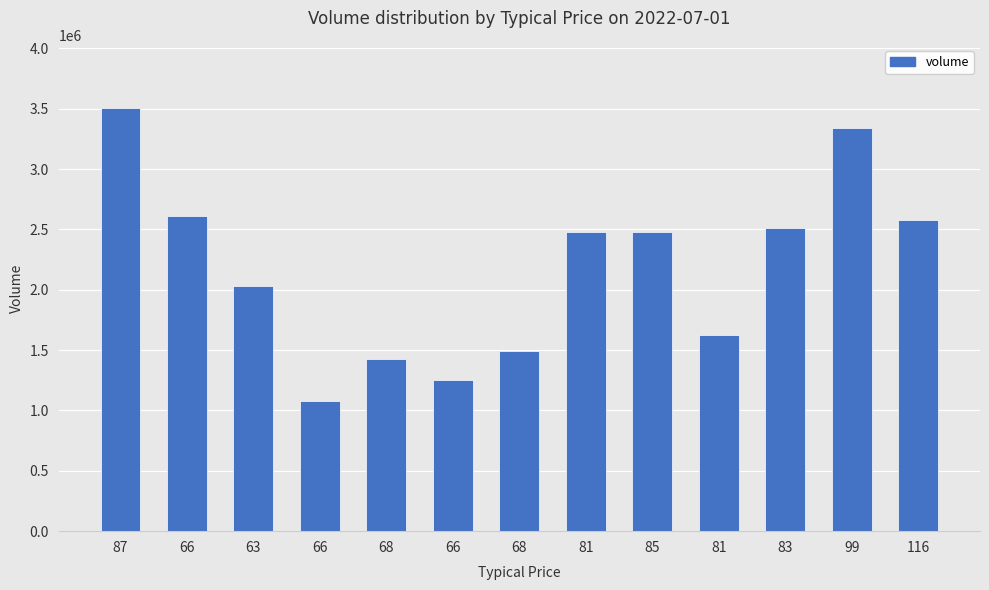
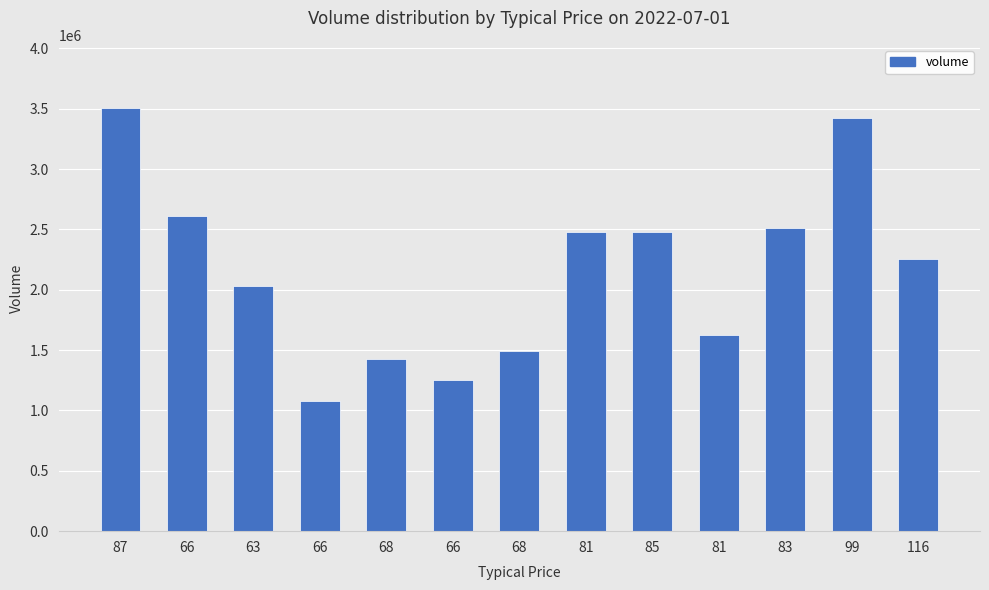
  {
    "87": 3500000,
    "63": 2030000,
    "85": 2480000,
    "83": 2510000,
-   "99": 3340000,
-   "116": 2580000
+   "99": 3420000,
+   "116": 2260000
  }
